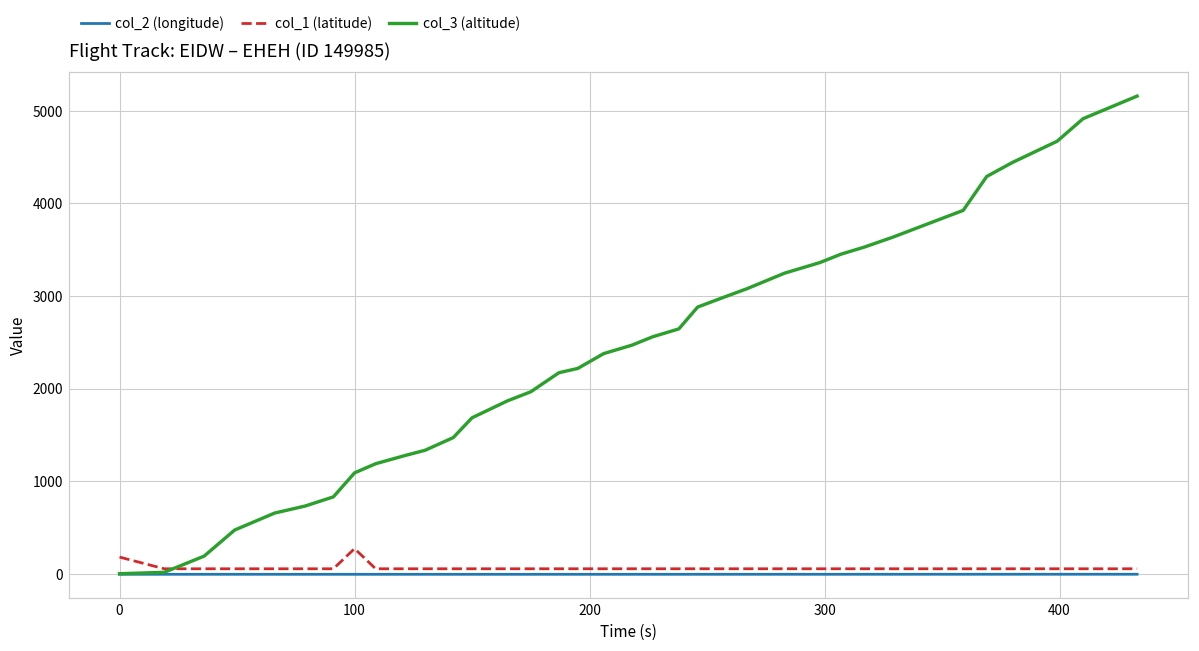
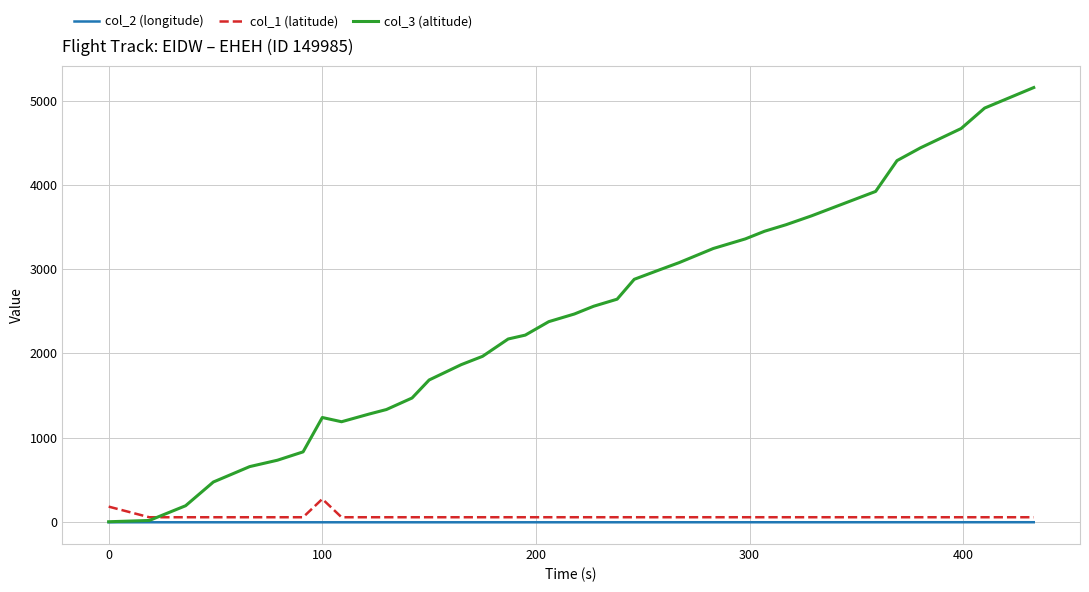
  {
    "col_2 (longitude)": {
      "100": 0
    },
    "col_1 (latitude)": {
      "0": 200,
      "100": 300
    },
    "col_3 (altitude)": {
-     "100": 1100
+     "100": 1200
    }
  }
